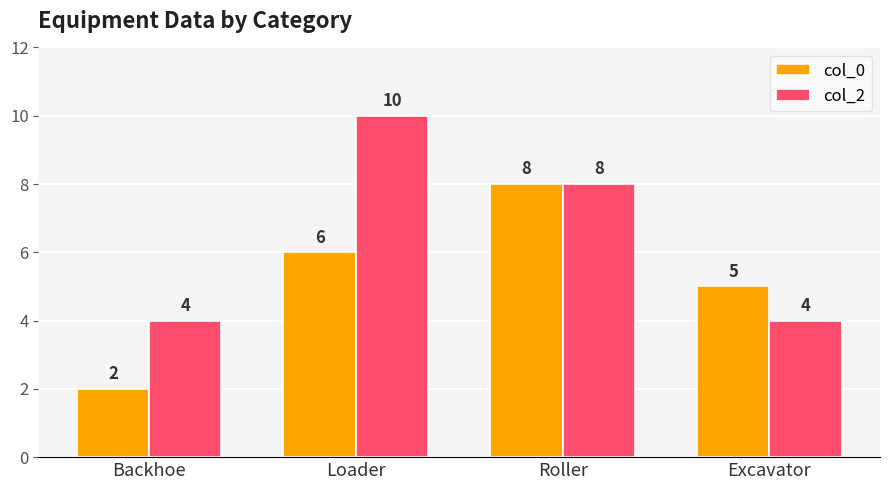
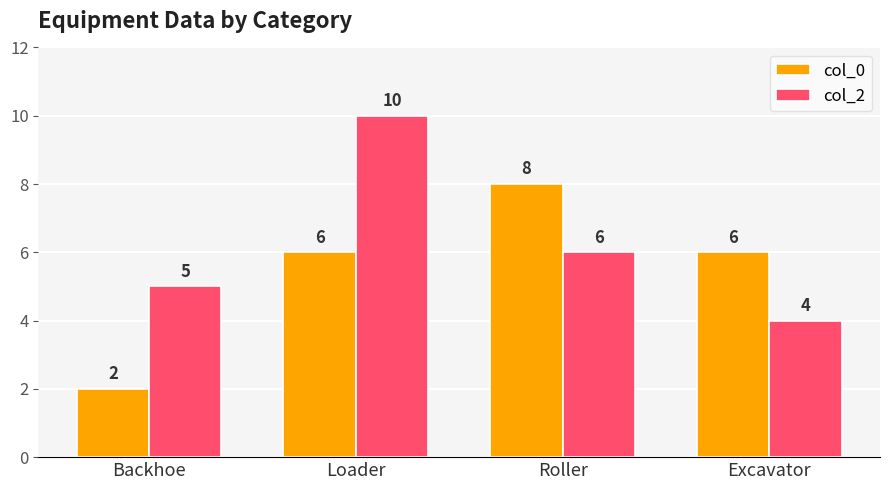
  {
    "col_0": {
      "Backhoe": 2,
      "Loader": 6,
      "Roller": 8,
-     "Excavator": 5
+     "Excavator": 6
    },
    "col_2": {
-     "Backhoe": 4,
+     "Backhoe": 5,
      "Loader": 10,
-     "Roller": 8,
+     "Roller": 6,
      "Excavator": 4
    }
  }
